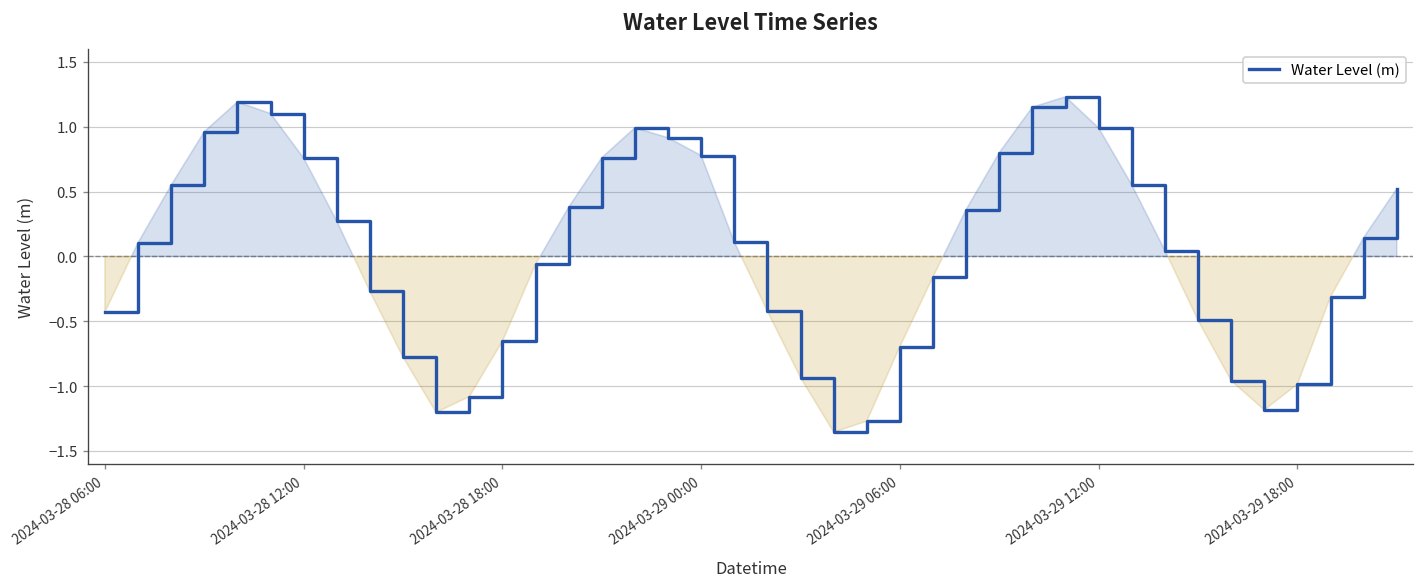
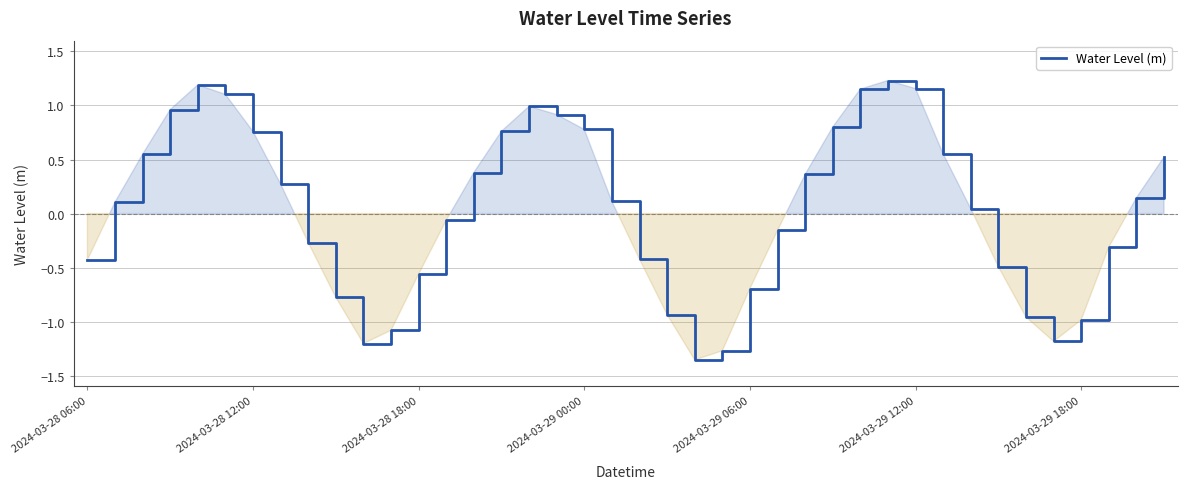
  {
    "2024-03-28 06:00": -0.43,
    "2024-03-28 12:00": 0.76,
-   "2024-03-28 18:00": -0.65,
+   "2024-03-28 18:00": -0.56,
    "2024-03-29 00:00": 0.78,
    "2024-03-29 06:00": -0.69,
-   "2024-03-29 12:00": 0.99,
+   "2024-03-29 12:00": 1.16,
    "2024-03-29 18:00": -0.99
  }
